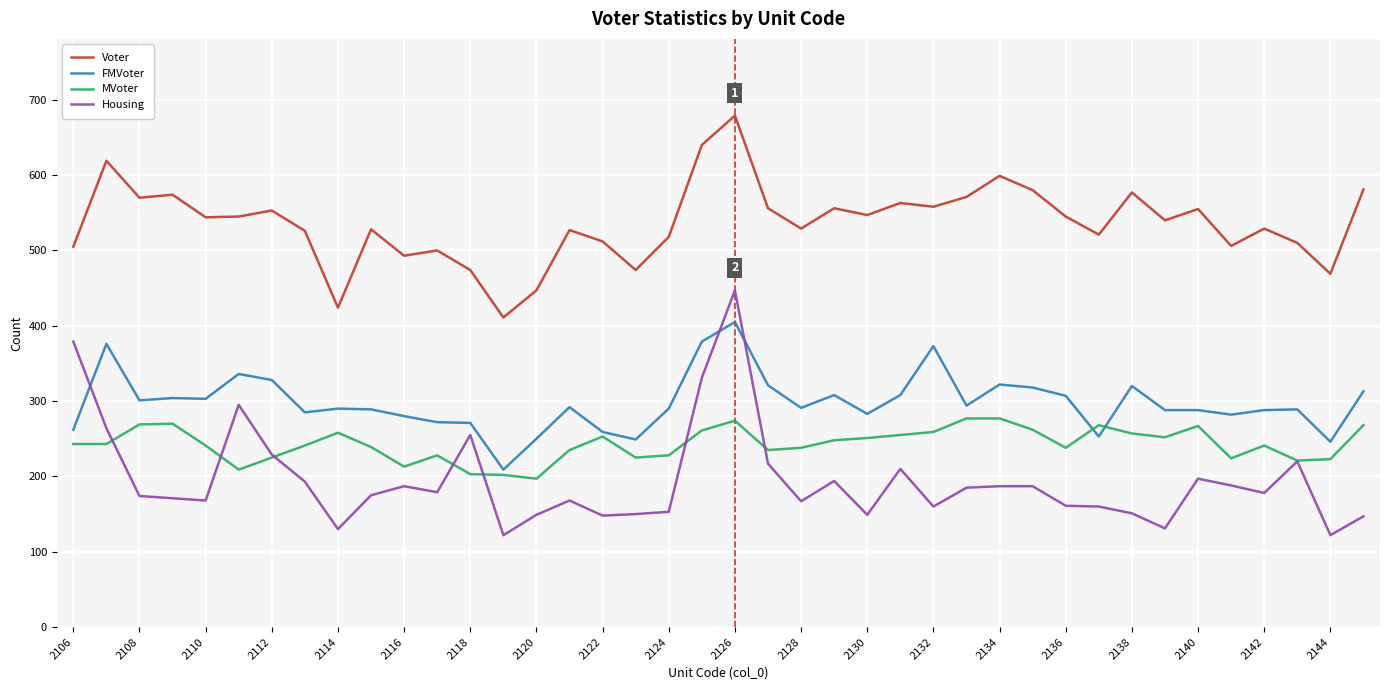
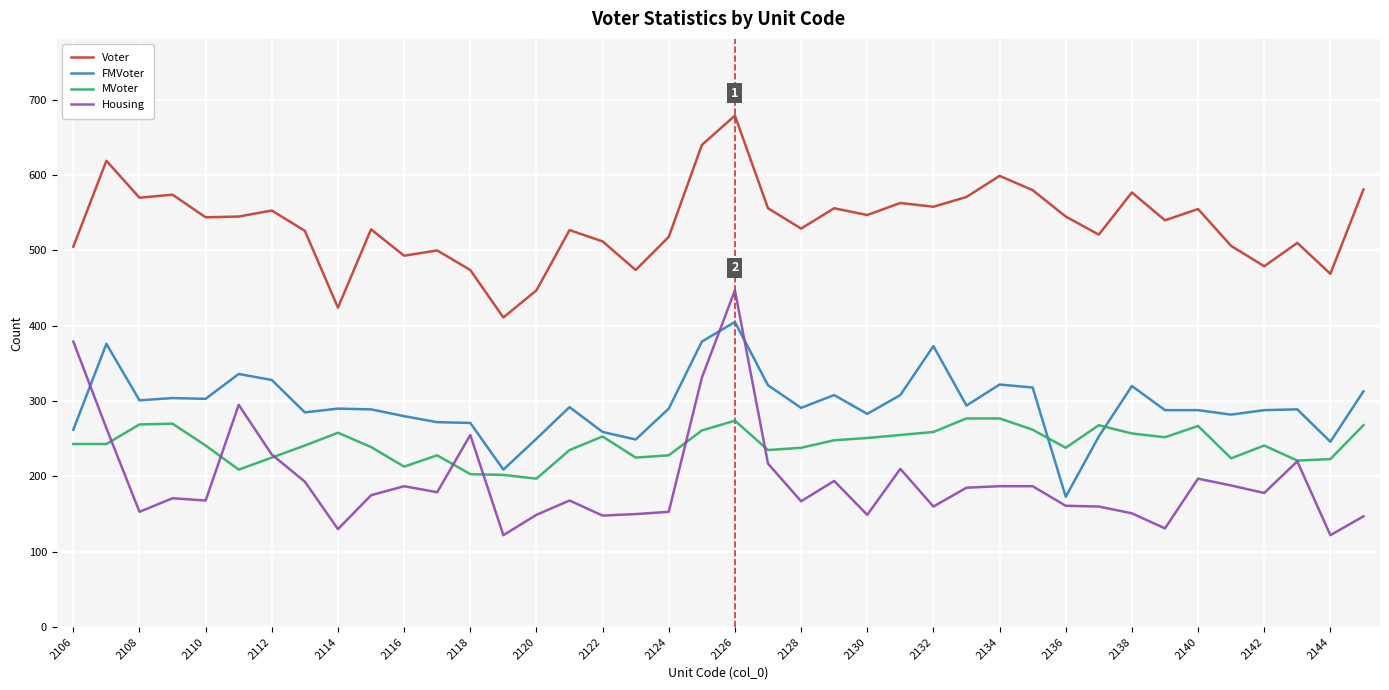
  {
    "Voter": {
      "2106": 510,
      "2108": 570,
      "2110": 540,
      "2112": 550,
      "2114": 420,
      "2116": 490,
      "2118": 470,
      "2120": 450,
      "2122": 510,
      "2124": 520,
      "2128": 530,
      "2130": 550,
      "2132": 560,
      "2134": 600,
      "2136": 550,
      "2138": 580,
      "2140": 560,
-     "2142": 530,
+     "2142": 480,
      "2144": 470
    },
    "FMVoter": {
      "2106": 260,
      "2108": 300,
      "2110": 300,
      "2112": 330,
      "2114": 290,
      "2116": 280,
      "2118": 270,
      "2120": 250,
      "2122": 260,
      "2124": 290,
      "2126": 410,
      "2128": 290,
      "2130": 280,
      "2132": 370,
      "2134": 320,
-     "2136": 310,
+     "2136": 170,
      "2138": 320,
      "2140": 290,
      "2142": 290,
      "2144": 250
    },
    "MVoter": {
      "2106": 240,
      "2108": 270,
      "2110": 240,
      "2112": 230,
      "2114": 260,
      "2116": 210,
      "2118": 200,
      "2120": 200,
      "2122": 250,
      "2124": 230,
      "2126": 270,
      "2128": 240,
      "2130": 250,
      "2132": 260,
      "2134": 280,
      "2136": 240,
      "2138": 260,
      "2140": 270,
      "2142": 240,
      "2144": 220
    },
    "Housing": {
      "2106": 380,
-     "2108": 170,
+     "2108": 150,
      "2110": 170,
      "2112": 230,
      "2114": 130,
      "2116": 190,
      "2118": 260,
      "2120": 150,
      "2122": 150,
      "2124": 150,
      "2128": 170,
      "2130": 150,
      "2132": 160,
      "2134": 190,
      "2136": 160,
      "2138": 150,
      "2140": 200,
      "2142": 180,
      "2144": 120
    }
  }
